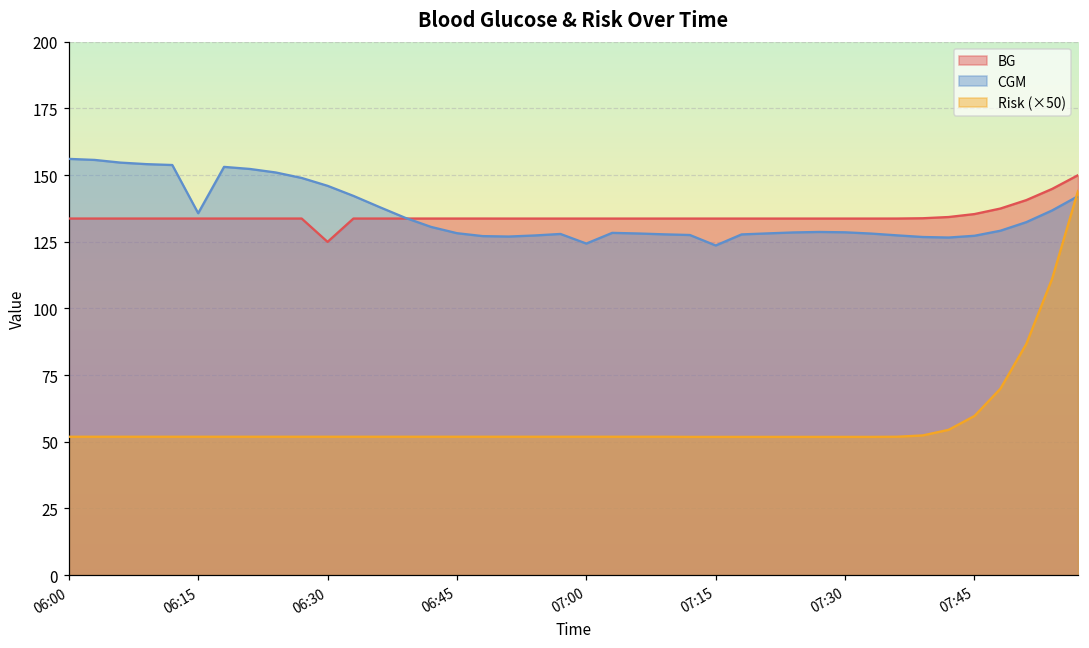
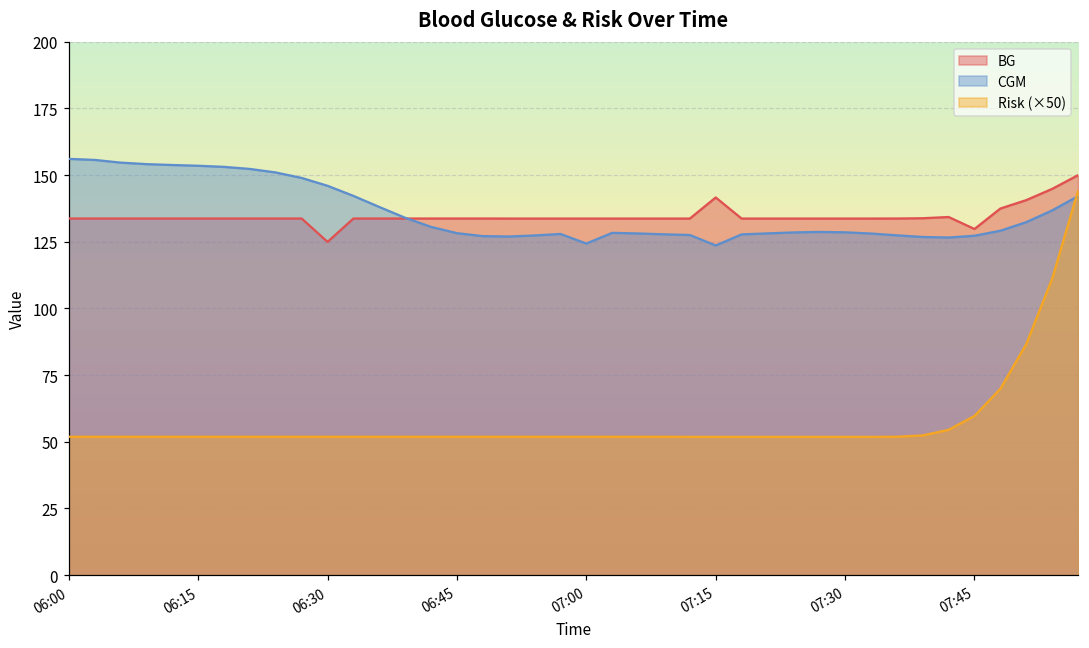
  {
    "BG": {
      "06:00": 134,
      "06:15": 134,
      "06:30": 125,
      "06:45": 134,
      "07:00": 134,
-     "07:15": 134,
+     "07:15": 142,
      "07:30": 134,
-     "07:45": 135
+     "07:45": 130
    },
    "CGM": {
      "06:00": 156,
-     "06:15": 136,
+     "06:15": 154,
      "06:30": 146,
      "06:45": 128,
      "07:00": 124,
      "07:15": 124,
      "07:30": 129,
      "07:45": 127
    },
    "Risk (×50)": {
      "06:00": 52,
      "06:15": 52,
      "06:30": 52,
      "06:45": 52,
      "07:00": 52,
      "07:15": 52,
      "07:30": 52,
      "07:45": 60
    }
  }
